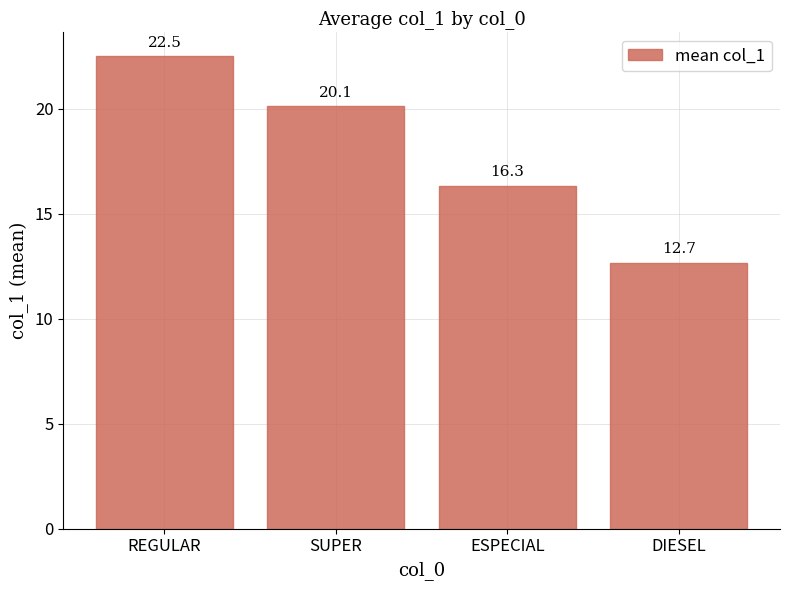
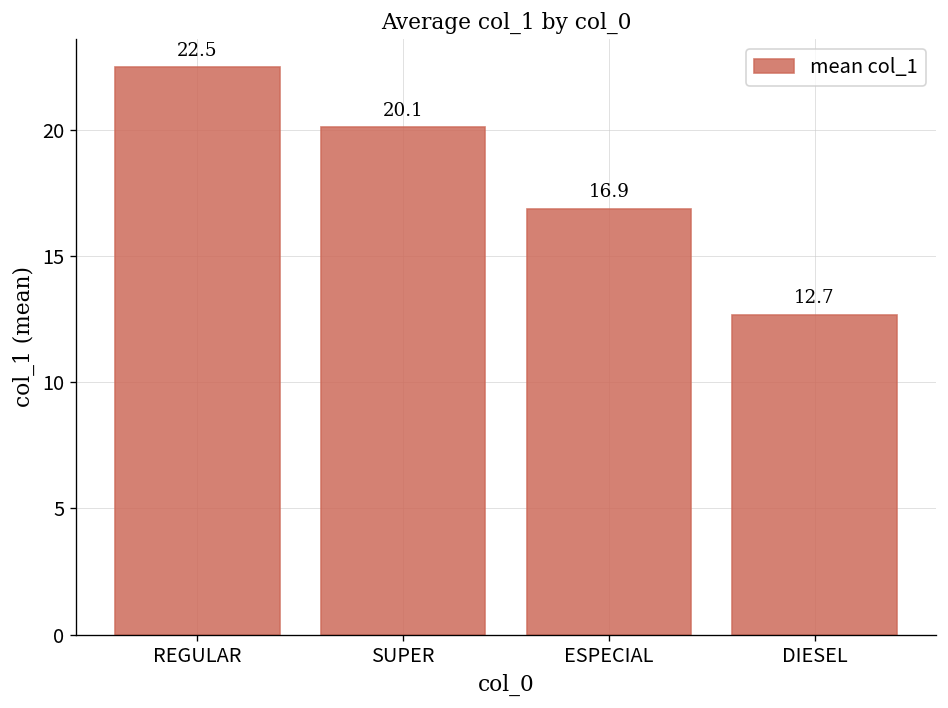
  {
    "REGULAR": 22.5,
    "SUPER": 20.1,
-   "ESPECIAL": 16.3,
+   "ESPECIAL": 16.9,
    "DIESEL": 12.7
  }
